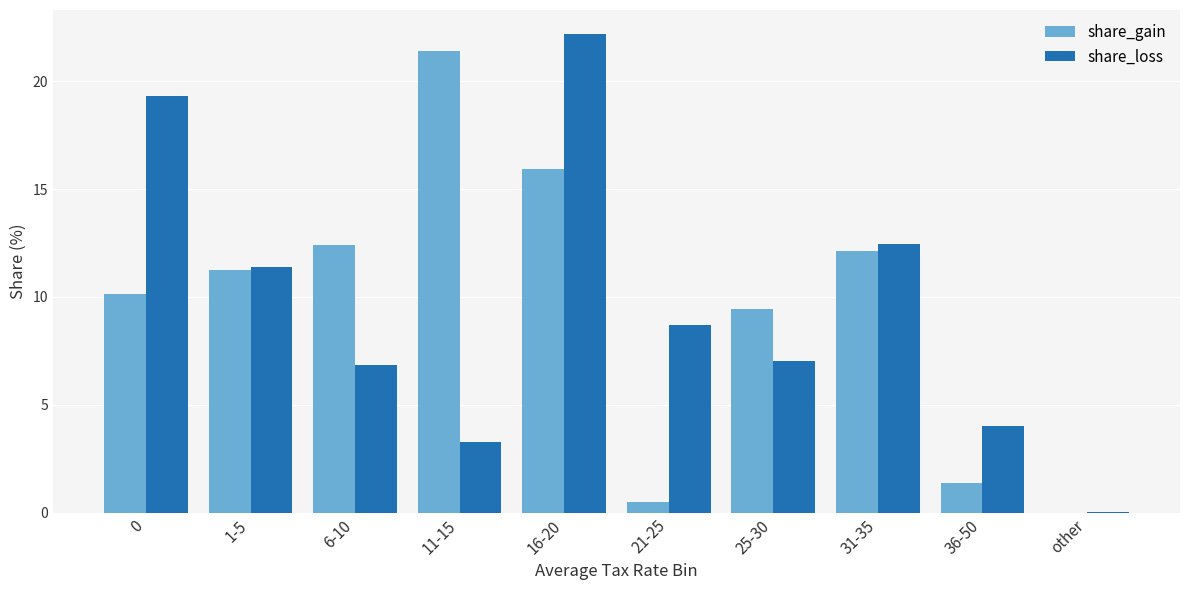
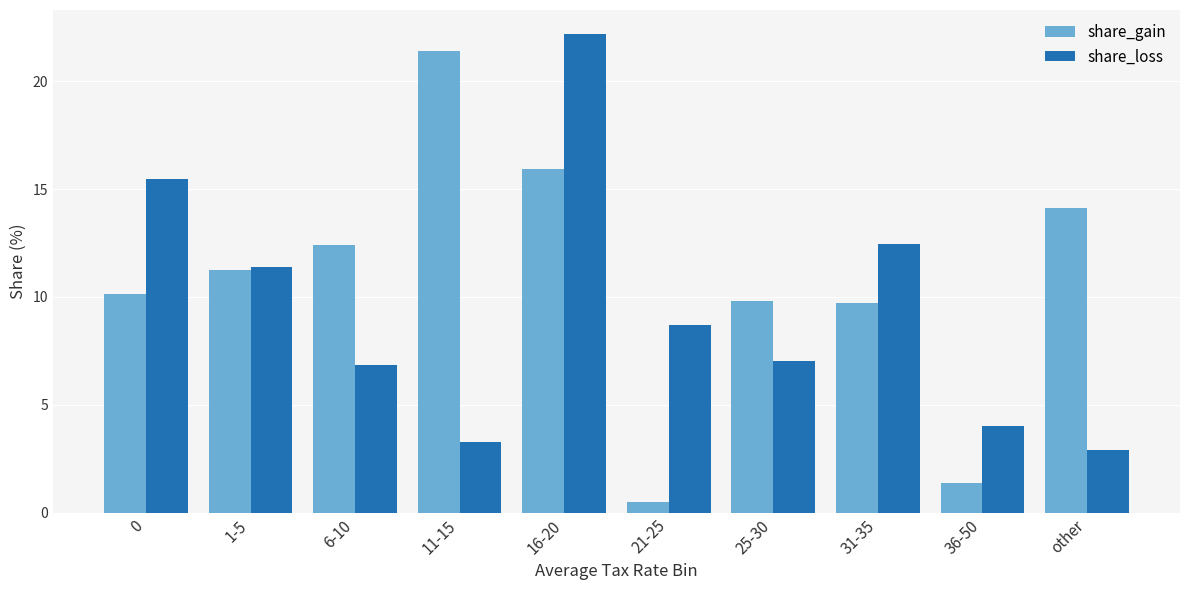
  {
    "share_gain": {
      "0": 10.1,
      "1-5": 11.2,
      "6-10": 12.4,
      "11-15": 21.4,
      "16-20": 15.9,
      "21-25": 0.5,
-     "25-30": 9.4,
-     "31-35": 12.1,
+     "25-30": 9.8,
+     "31-35": 9.7,
      "36-50": 1.4,
-     "other": 0.0
+     "other": 14.1
    },
    "share_loss": {
-     "0": 19.3,
+     "0": 15.5,
      "1-5": 11.4,
      "6-10": 6.8,
      "11-15": 3.3,
      "16-20": 22.2,
      "21-25": 8.7,
      "25-30": 7.0,
      "31-35": 12.5,
      "36-50": 4.0,
-     "other": 0.0
+     "other": 2.9
    }
  }
